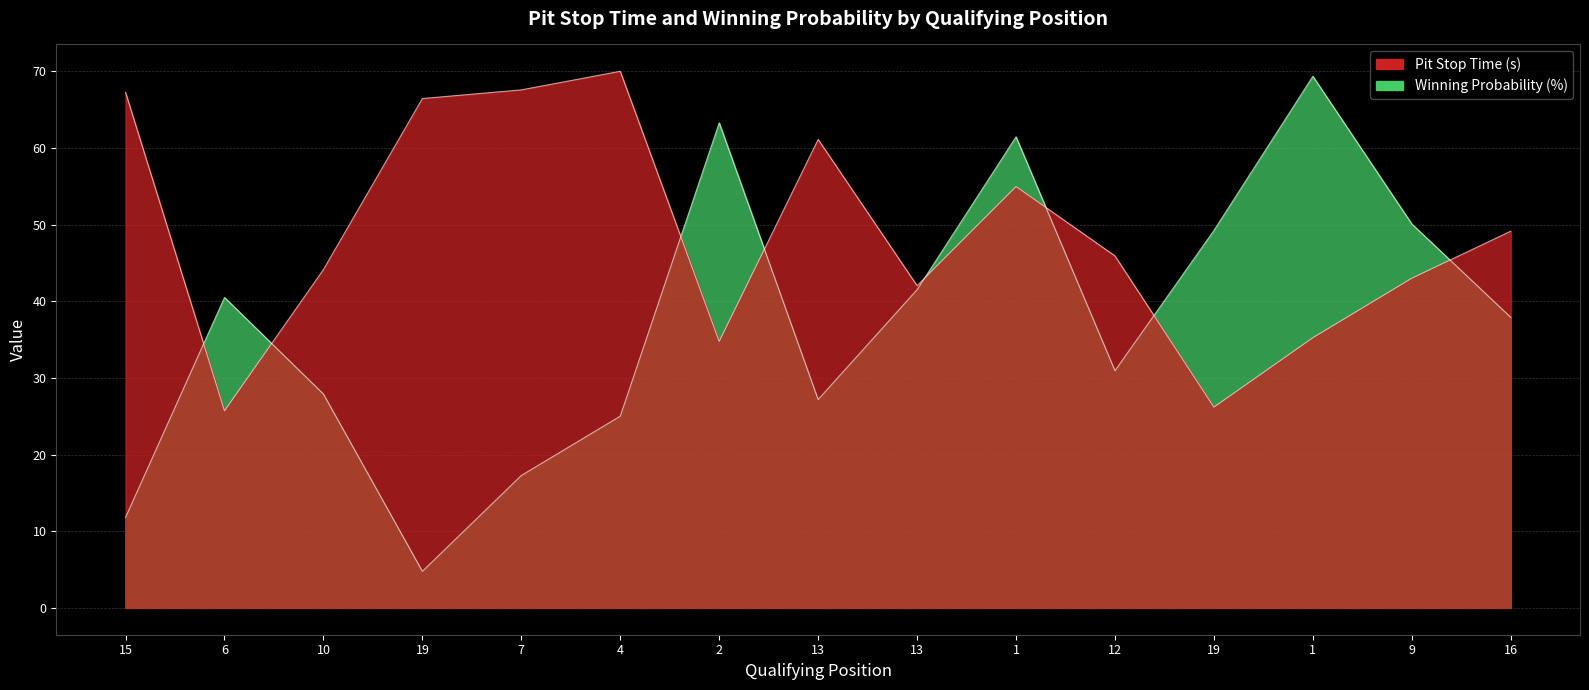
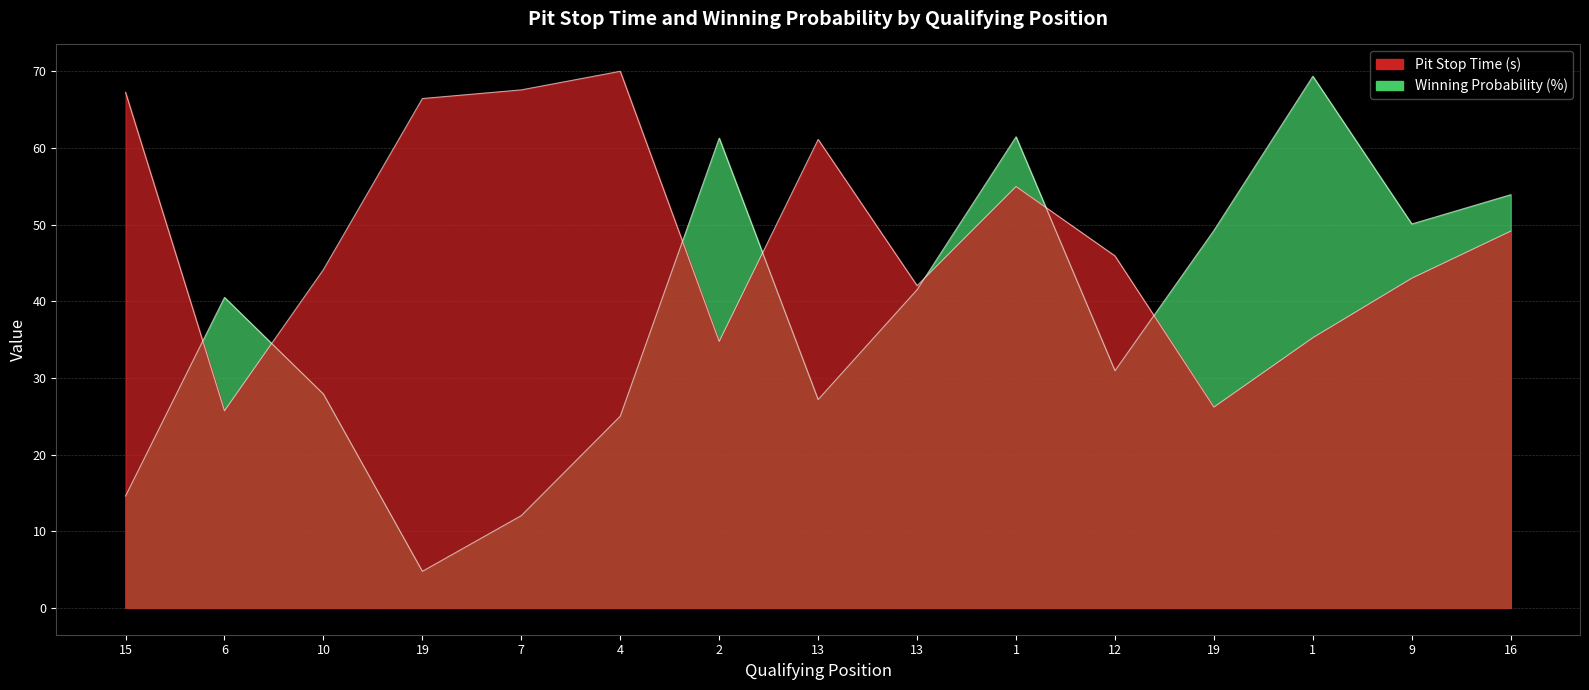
  {
    "Winning Probability (%)": {
-     "15": 12,
+     "15": 15,
      "6": 41,
      "10": 28,
-     "7": 17,
+     "7": 12,
      "4": 25,
-     "2": 63,
+     "2": 61,
      "12": 31,
      "9": 50,
-     "16": 38
+     "16": 54
    },
    "Pit Stop Time (s)": {
      "15": 67,
      "6": 26,
      "10": 44,
      "7": 68,
      "4": 70,
      "2": 35,
      "12": 46,
      "9": 43,
      "16": 49
    }
  }
